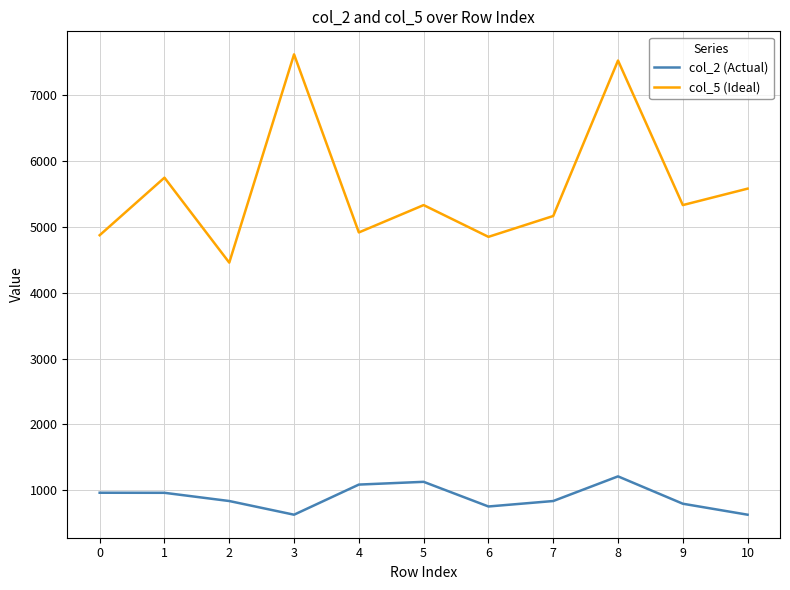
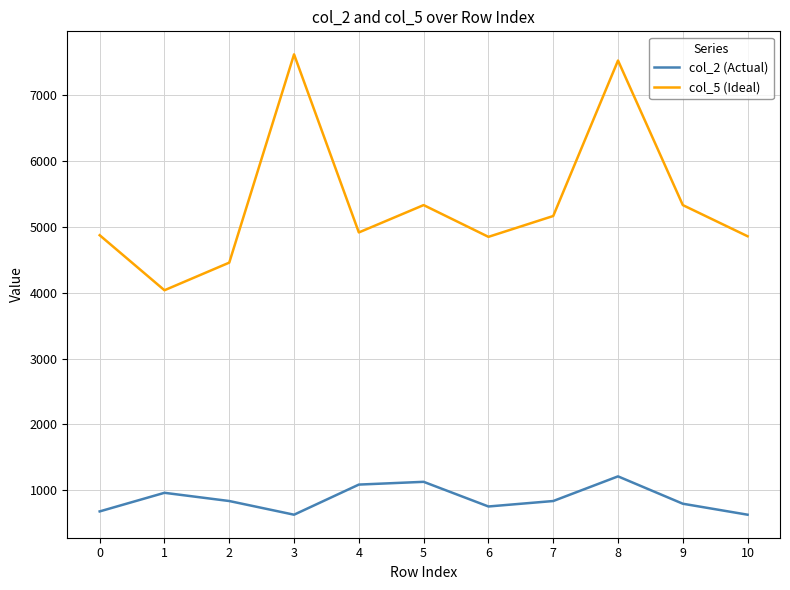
  {
    "col_2 (Actual)": {
-     "0": 1000,
+     "0": 700,
      "1": 1000,
      "2": 800,
      "3": 600,
      "4": 1100,
      "5": 1100,
      "6": 800,
      "7": 800,
      "8": 1200,
      "9": 800,
      "10": 600
    },
    "col_5 (Ideal)": {
      "0": 4900,
-     "1": 5800,
+     "1": 4000,
      "2": 4500,
      "3": 7600,
      "4": 4900,
      "5": 5300,
      "6": 4900,
      "7": 5200,
      "8": 7500,
      "9": 5300,
-     "10": 5600
+     "10": 4900
    }
  }
